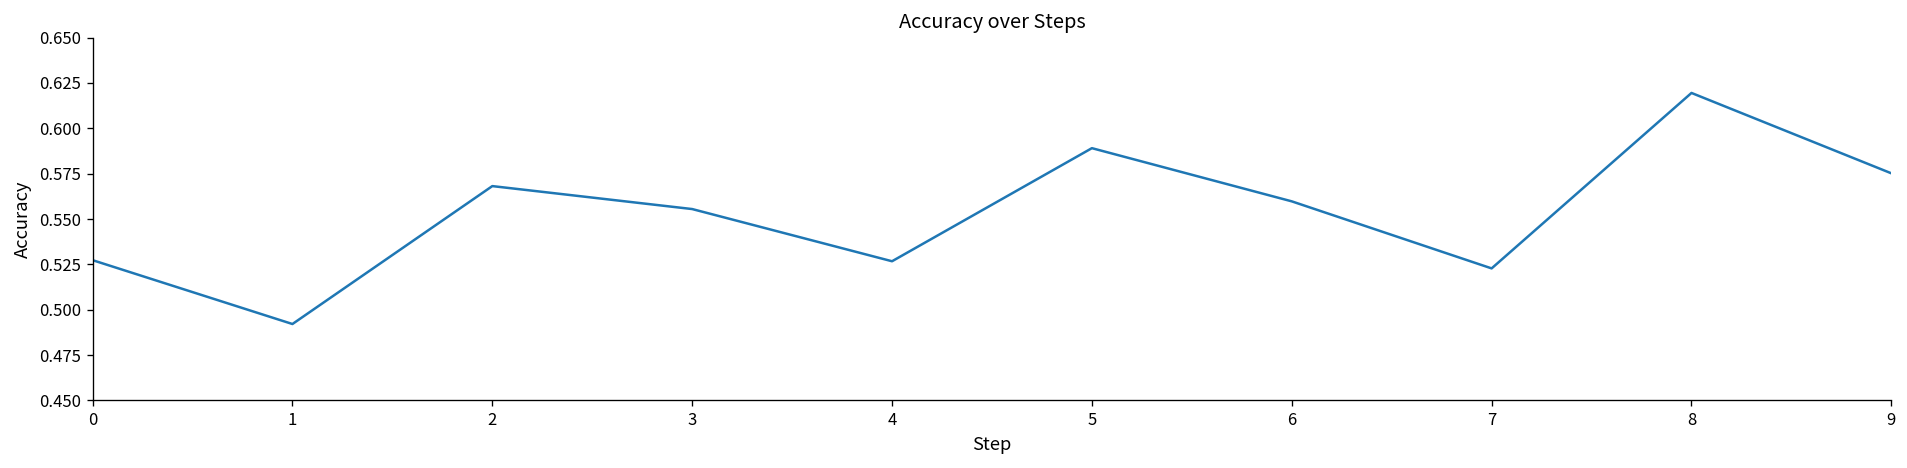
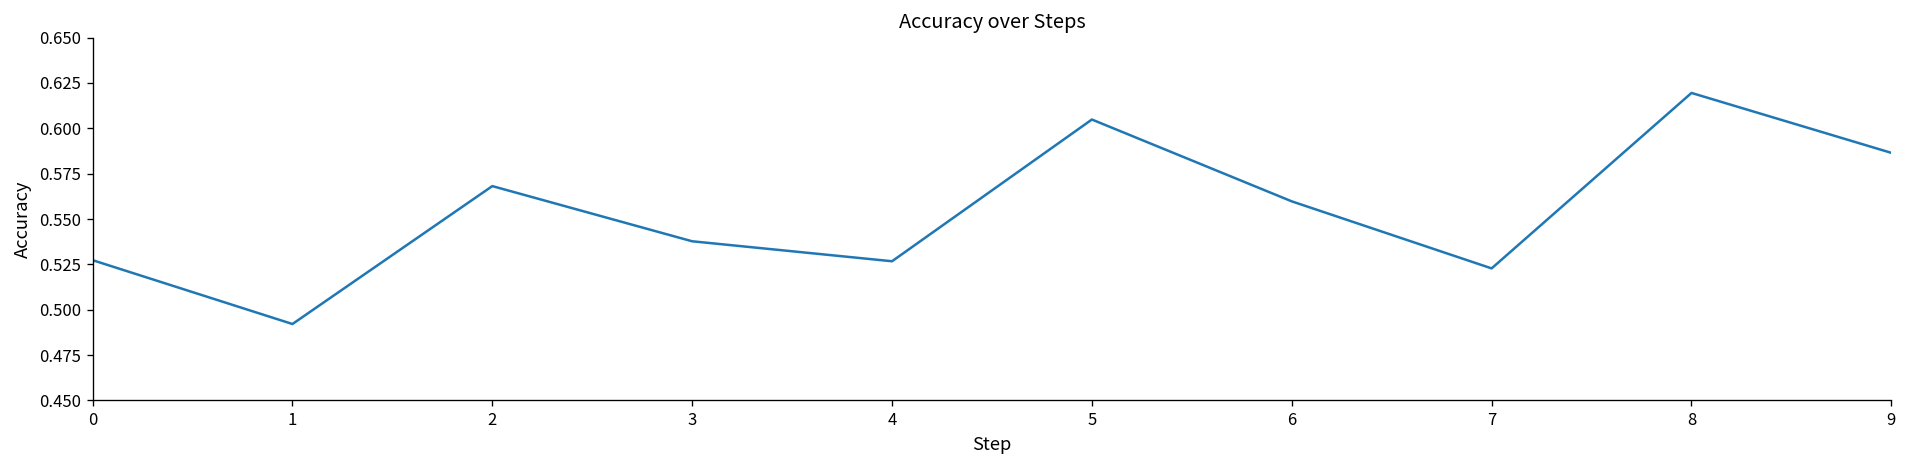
  {
    "0": 0.527,
    "1": 0.492,
    "2": 0.568,
-   "3": 0.556,
+   "3": 0.538,
    "4": 0.527,
-   "5": 0.589,
+   "5": 0.605,
    "6": 0.560,
    "7": 0.523,
    "8": 0.619,
-   "9": 0.575
+   "9": 0.586
  }
